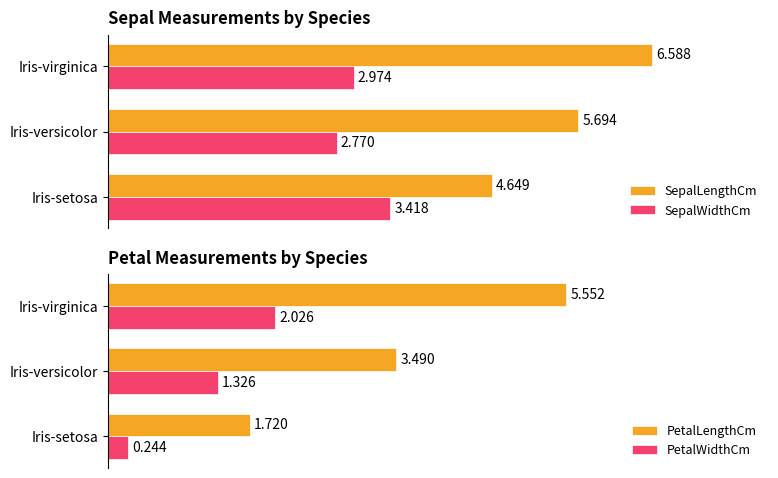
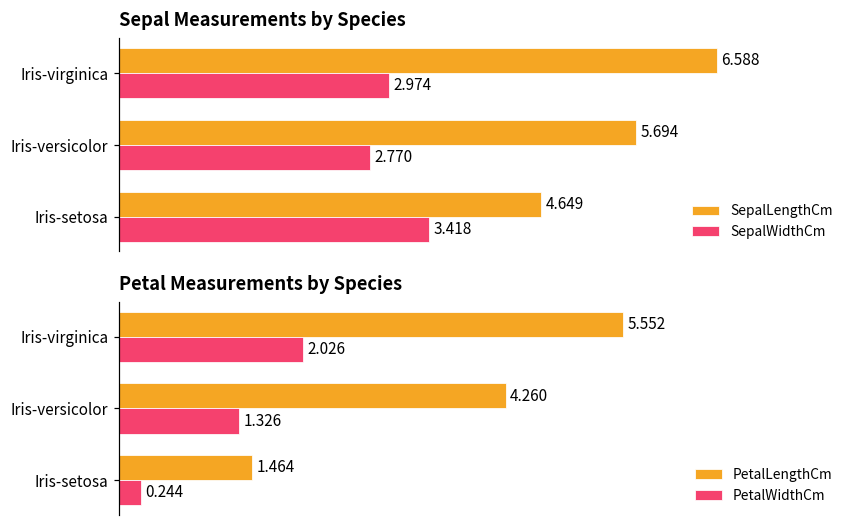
  {
    "Sepal Measurements by Species": {
      "SepalLengthCm": {
        "Iris-virginica": 6.588,
        "Iris-versicolor": 5.694,
        "Iris-setosa": 4.649
      },
      "SepalWidthCm": {
        "Iris-virginica": 2.974,
        "Iris-versicolor": 2.770,
        "Iris-setosa": 3.418
      }
    },
    "Petal Measurements by Species": {
      "PetalLengthCm": {
        "Iris-virginica": 5.552,
-       "Iris-versicolor": 3.490,
-       "Iris-setosa": 1.720
+       "Iris-versicolor": 4.260,
+       "Iris-setosa": 1.464
      },
      "PetalWidthCm": {
        "Iris-virginica": 2.026,
        "Iris-versicolor": 1.326,
        "Iris-setosa": 0.244
      }
    }
  }
